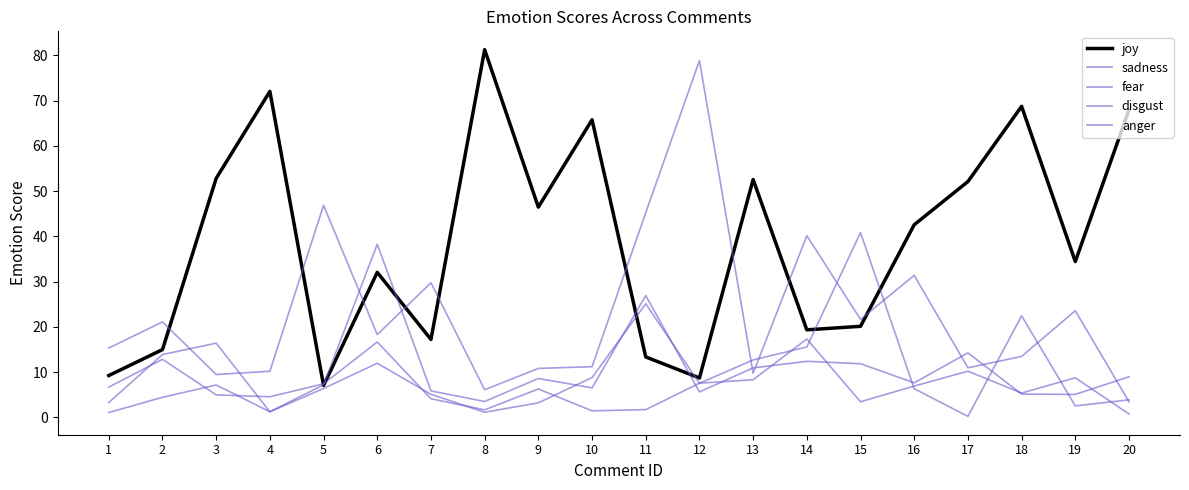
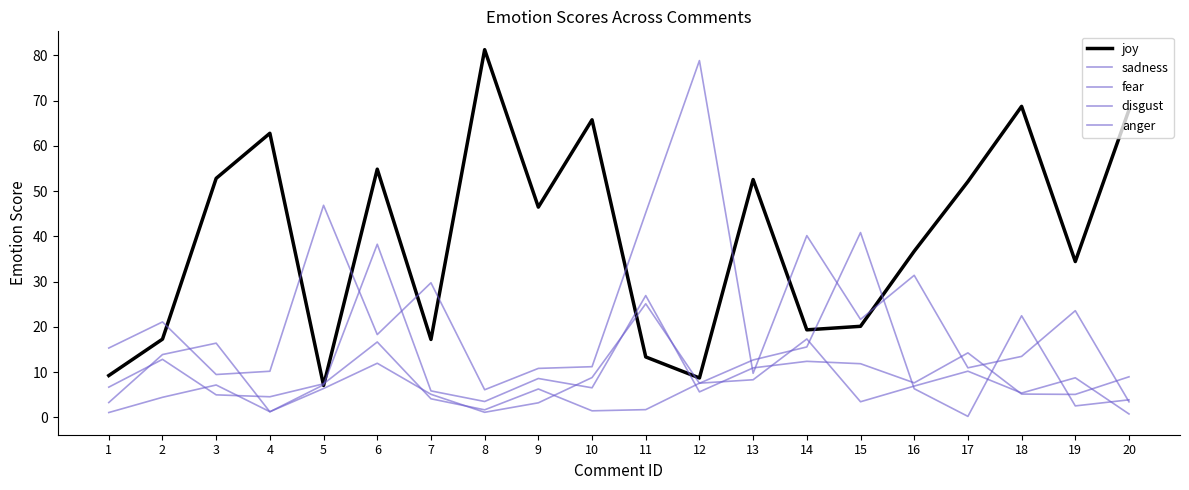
  {
    "joy": {
      "1": 9,
-     "2": 15,
+     "2": 17,
      "3": 53,
-     "4": 72,
-     "6": 32,
+     "4": 63,
+     "6": 55,
      "7": 17,
      "8": 81,
      "9": 46,
      "10": 66,
      "11": 13,
      "12": 9,
      "13": 53,
      "14": 19,
      "15": 20,
-     "16": 43,
+     "16": 37,
      "17": 52,
      "18": 69,
      "19": 34
    }
  }
